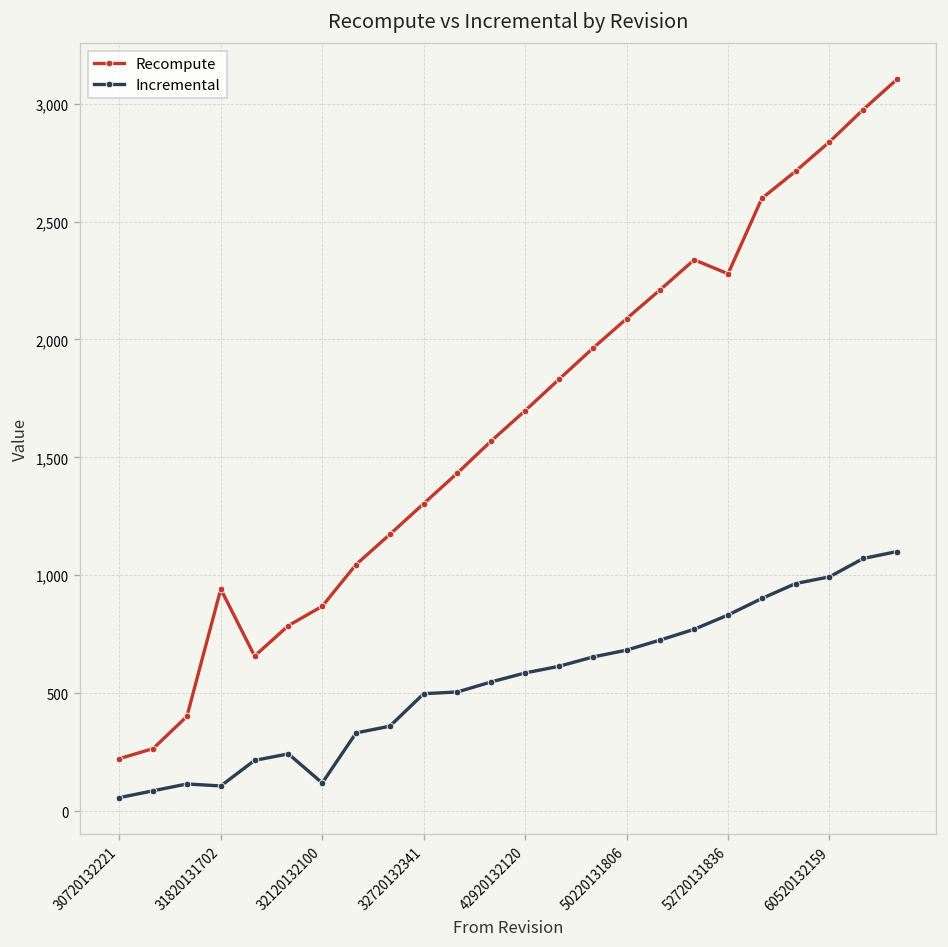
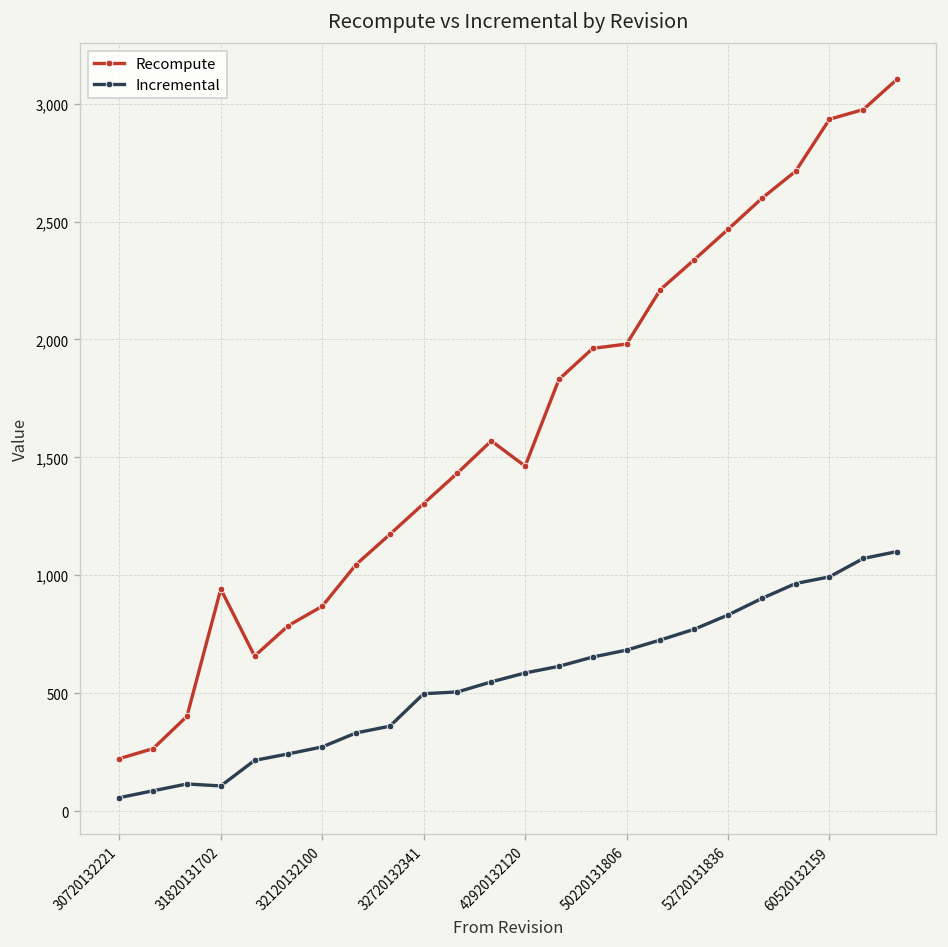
  {
    "Recompute": {
      "30720132221": "220",
      "31820131702": "940",
      "32120132100": "870",
      "32720132341": "1,300",
-     "42920132120": "1,700",
-     "50220131806": "2,090",
-     "52720131836": "2,280",
-     "60520132159": "2,840"
+     "42920132120": "1,460",
+     "50220131806": "1,980",
+     "52720131836": "2,470",
+     "60520132159": "2,930"
    },
    "Incremental": {
      "30720132221": "60",
      "31820131702": "110",
-     "32120132100": "120",
+     "32120132100": "270",
      "32720132341": "500",
      "42920132120": "590",
      "50220131806": "680",
      "52720131836": "830",
      "60520132159": "990"
    }
  }
